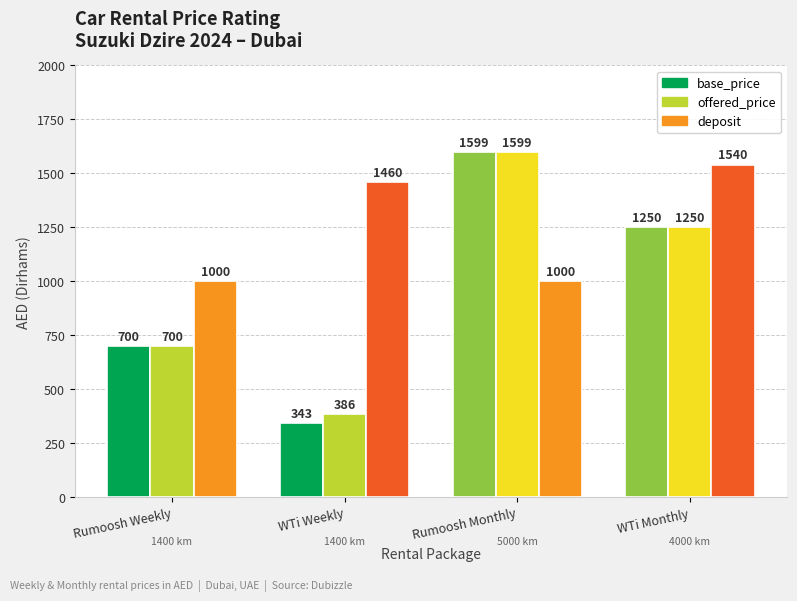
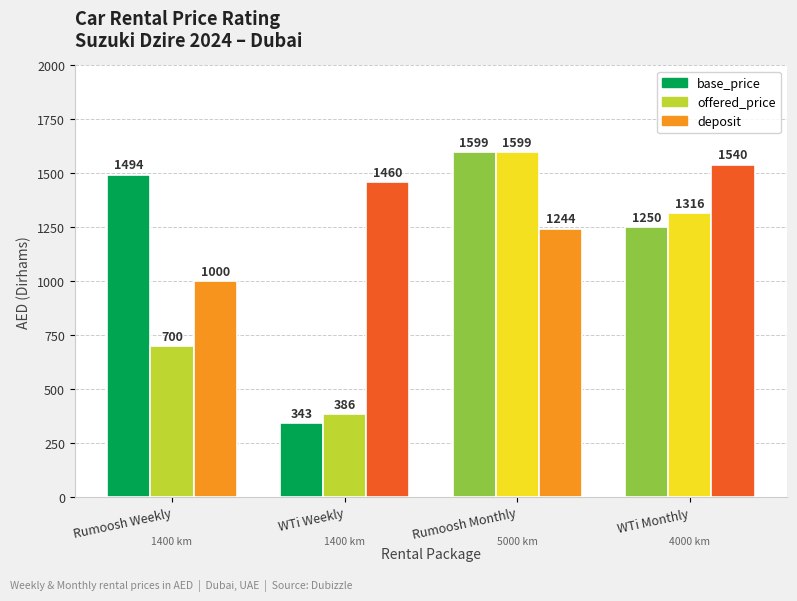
  {
    "base_price": {
-     "Rumoosh Weekly": 700,
+     "Rumoosh Weekly": 1494,
      "WTi Weekly": 343,
      "Rumoosh Monthly": 1599,
      "WTi Monthly": 1250
    },
    "offered_price": {
      "Rumoosh Weekly": 700,
      "WTi Weekly": 386,
      "Rumoosh Monthly": 1599,
-     "WTi Monthly": 1250
+     "WTi Monthly": 1316
    },
    "deposit": {
      "Rumoosh Weekly": 1000,
      "WTi Weekly": 1460,
-     "Rumoosh Monthly": 1000,
+     "Rumoosh Monthly": 1244,
      "WTi Monthly": 1540
    }
  }
